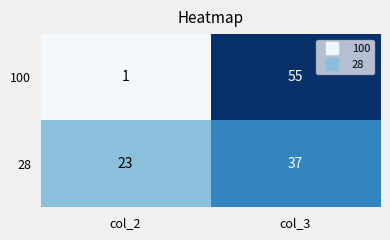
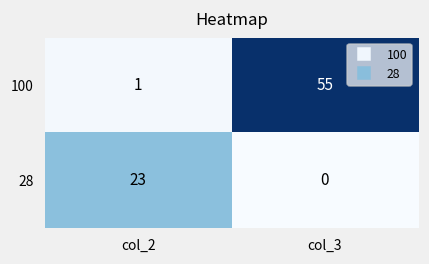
  {
    "100": {
      "col_2": 1,
      "col_3": 55
    },
    "28": {
      "col_2": 23,
-     "col_3": 37
+     "col_3": 0
    }
  }
